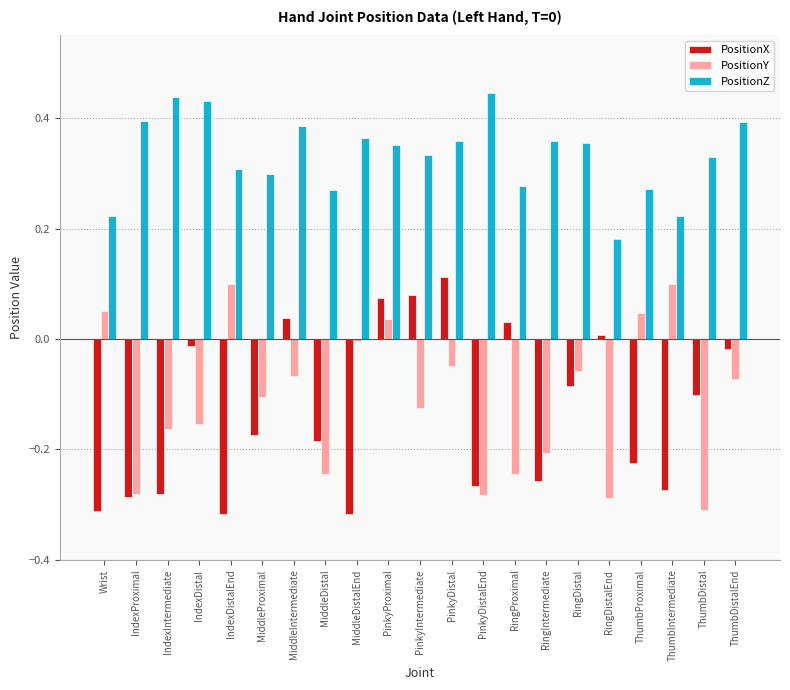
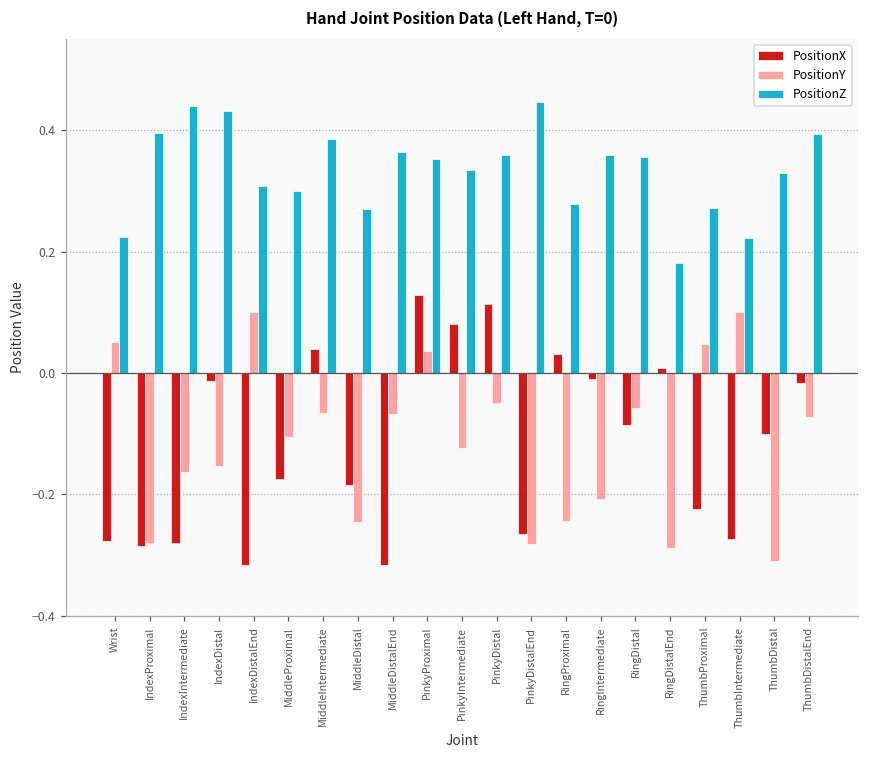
  {
    "PositionX": {
-     "Wrist": -0.31,
+     "Wrist": -0.28,
      "IndexProximal": -0.29,
      "IndexIntermediate": -0.28,
      "IndexDistal": -0.01,
      "IndexDistalEnd": -0.32,
      "MiddleProximal": -0.17,
      "MiddleIntermediate": 0.04,
      "MiddleDistal": -0.18,
      "MiddleDistalEnd": -0.32,
-     "PinkyProximal": 0.07,
+     "PinkyProximal": 0.13,
      "PinkyIntermediate": 0.08,
      "PinkyDistal": 0.11,
      "PinkyDistalEnd": -0.27,
      "RingProximal": 0.03,
-     "RingIntermediate": -0.26,
+     "RingIntermediate": -0.01,
      "RingDistal": -0.09,
      "RingDistalEnd": 0.01,
      "ThumbProximal": -0.22,
      "ThumbIntermediate": -0.27,
      "ThumbDistal": -0.10,
      "ThumbDistalEnd": -0.02
    },
    "PositionY": {
      "Wrist": 0.05,
      "IndexProximal": -0.28,
      "IndexIntermediate": -0.16,
      "IndexDistal": -0.15,
      "IndexDistalEnd": 0.10,
      "MiddleProximal": -0.10,
      "MiddleIntermediate": -0.07,
      "MiddleDistal": -0.25,
-     "MiddleDistalEnd": 0.00,
+     "MiddleDistalEnd": -0.07,
      "PinkyProximal": 0.04,
      "PinkyIntermediate": -0.12,
      "PinkyDistal": -0.05,
      "PinkyDistalEnd": -0.28,
      "RingProximal": -0.24,
      "RingIntermediate": -0.21,
      "RingDistal": -0.06,
      "RingDistalEnd": -0.29,
      "ThumbProximal": 0.05,
      "ThumbIntermediate": 0.10,
      "ThumbDistal": -0.31,
      "ThumbDistalEnd": -0.07
    },
    "PositionZ": {
      "Wrist": 0.22,
      "IndexProximal": 0.40,
      "IndexIntermediate": 0.44,
      "IndexDistal": 0.43,
      "IndexDistalEnd": 0.31,
      "MiddleProximal": 0.30,
      "MiddleIntermediate": 0.39,
      "MiddleDistal": 0.27,
      "MiddleDistalEnd": 0.36,
      "PinkyProximal": 0.35,
      "PinkyIntermediate": 0.33,
      "PinkyDistal": 0.36,
      "PinkyDistalEnd": 0.45,
      "RingProximal": 0.28,
      "RingIntermediate": 0.36,
      "RingDistal": 0.36,
      "RingDistalEnd": 0.18,
      "ThumbProximal": 0.27,
      "ThumbIntermediate": 0.22,
      "ThumbDistal": 0.33,
      "ThumbDistalEnd": 0.39
    }
  }
